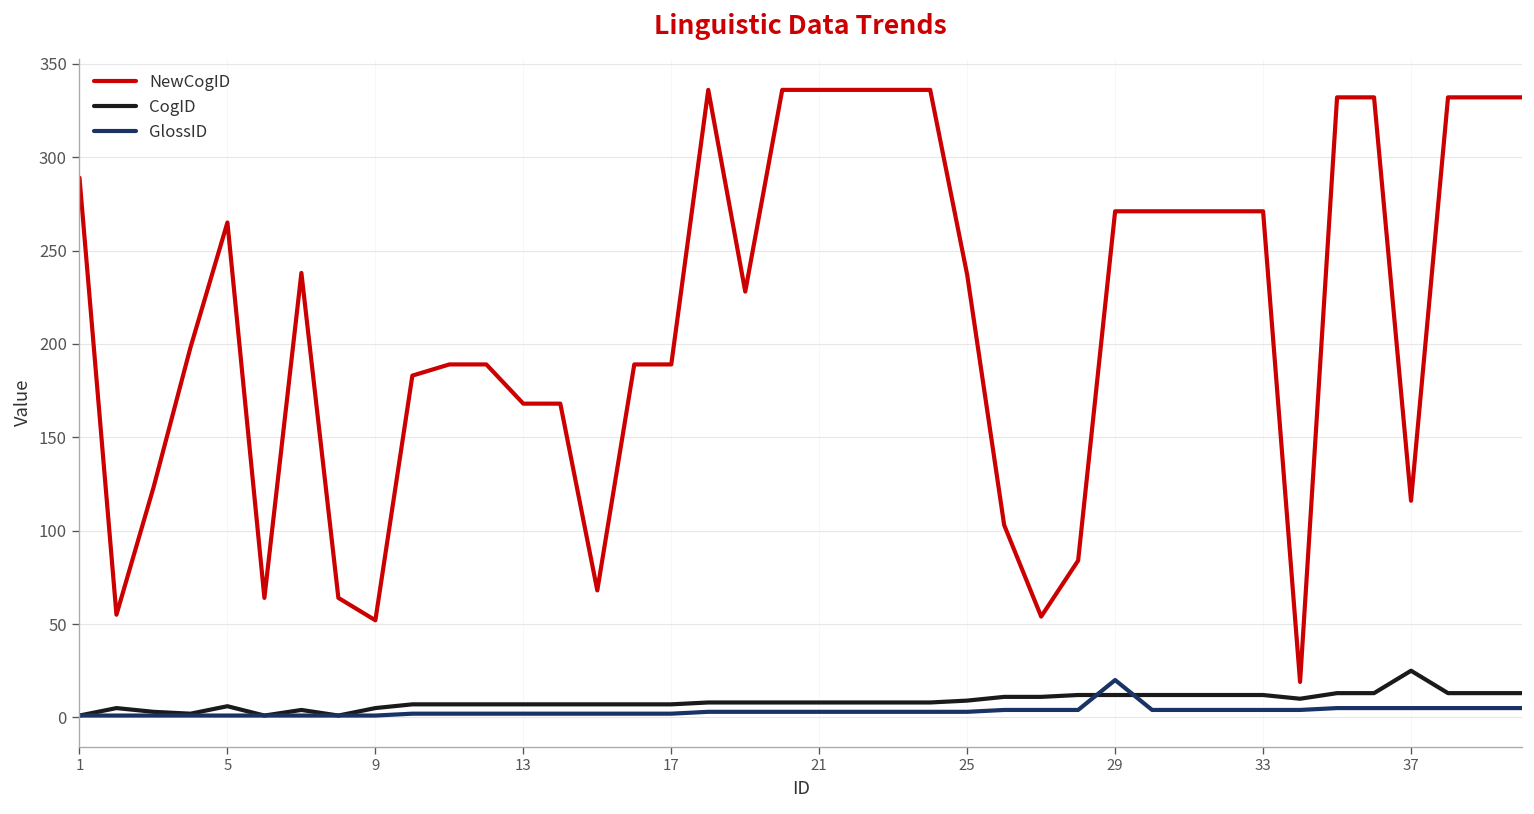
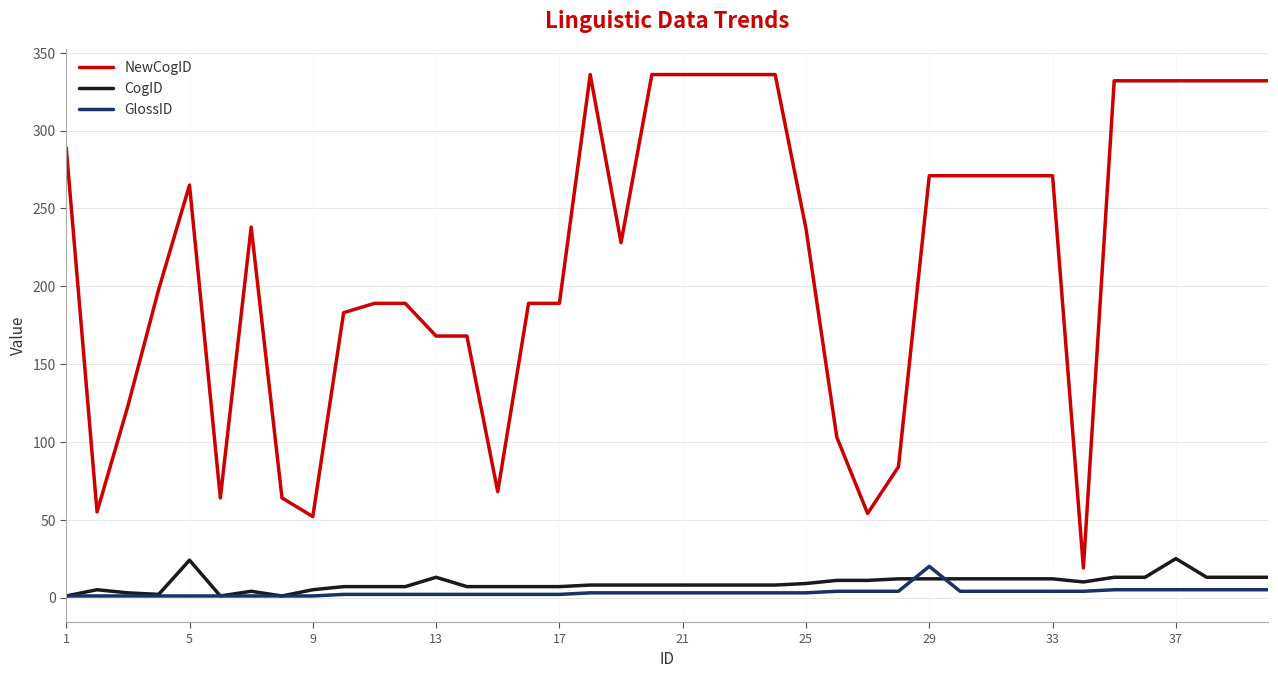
  {
    "NewCogID": {
      "1": 289,
      "5": 265,
      "9": 52,
      "13": 168,
      "17": 189,
      "21": 336,
      "25": 237,
      "29": 271,
      "33": 271,
-     "37": 116
+     "37": 332
    },
    "CogID": {
-     "5": 6,
+     "5": 24,
      "9": 5,
-     "13": 7,
+     "13": 13,
      "17": 7,
      "21": 8,
      "25": 9,
      "29": 12,
      "33": 12,
      "37": 25
    },
    "GlossID": {
      "5": 1,
      "9": 1,
      "13": 2,
      "17": 2,
      "21": 3,
      "25": 3,
      "29": 20,
      "33": 4,
      "37": 5
    }
  }
